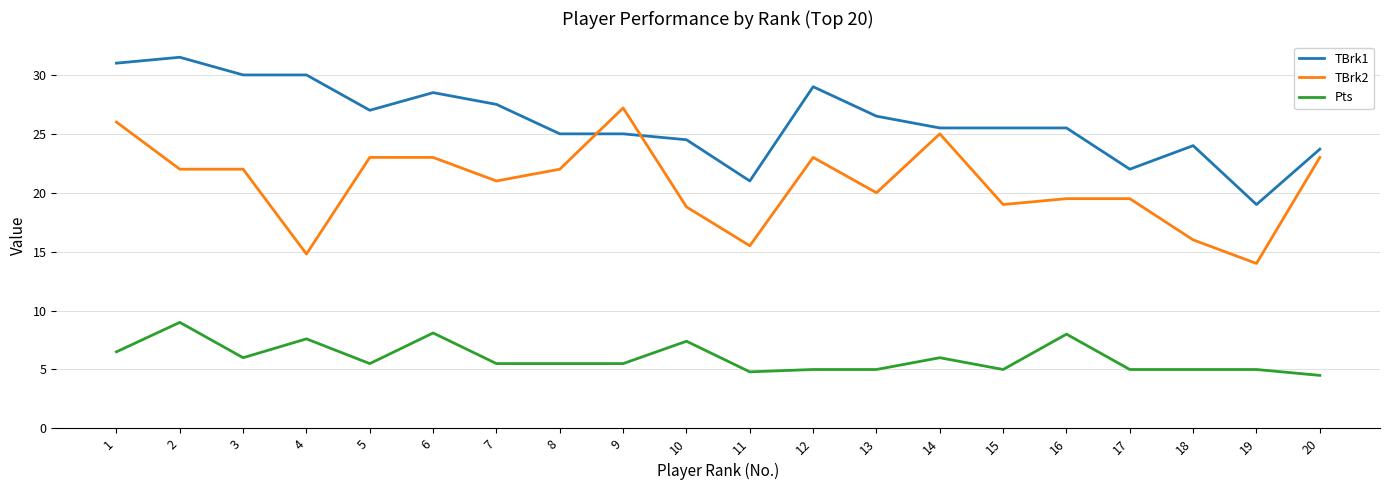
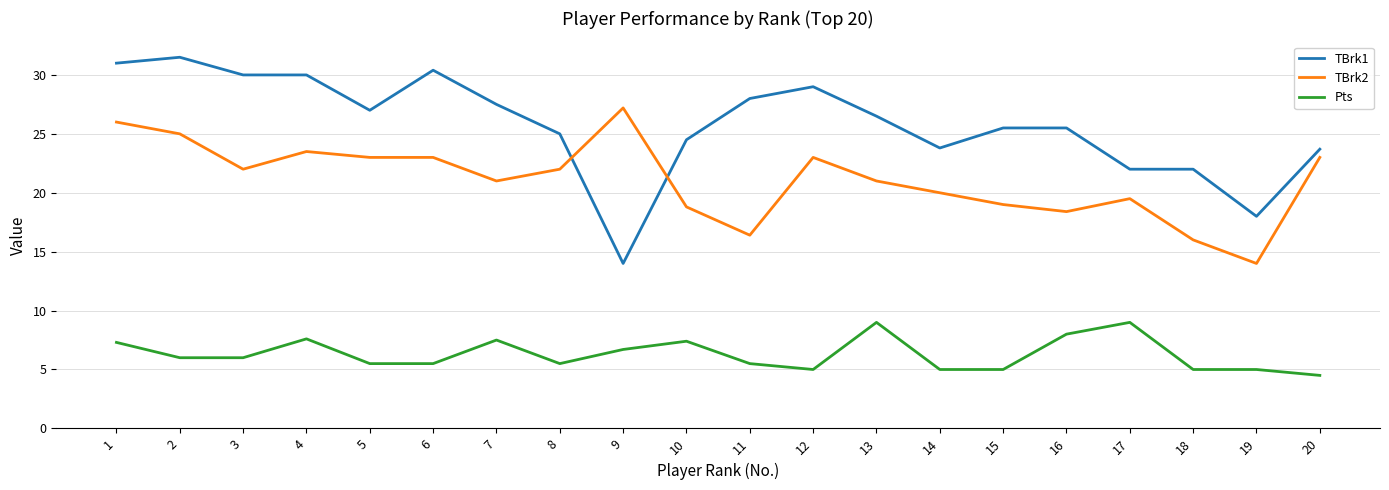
  {
    "TBrk1": {
      "1": 31.0,
      "2": 31.5,
      "3": 30.0,
      "4": 30.0,
      "5": 27.0,
-     "6": 28.5,
+     "6": 30.4,
      "7": 27.5,
      "8": 25.0,
-     "9": 25,
+     "9": 14,
      "10": 24.5,
-     "11": 21,
+     "11": 28,
      "12": 29.0,
      "13": 26.5,
-     "14": 25.5,
+     "14": 23.8,
      "15": 25.5,
      "16": 25.5,
      "17": 22.0,
-     "18": 24,
-     "19": 19,
+     "18": 22,
+     "19": 18,
      "20": 23.7
    },
    "TBrk2": {
      "1": 26.0,
-     "2": 22,
+     "2": 25,
      "3": 22.0,
-     "4": 14.8,
+     "4": 23.5,
      "5": 23.0,
      "6": 23.0,
      "7": 21.0,
      "8": 22.0,
      "9": 27.2,
      "10": 18.8,
-     "11": 15.5,
+     "11": 16.4,
      "12": 23.0,
-     "13": 20,
-     "14": 25,
+     "13": 21,
+     "14": 20,
      "15": 19.0,
-     "16": 19.5,
+     "16": 18.4,
      "17": 19.5,
      "18": 16.0,
      "19": 14.0,
      "20": 23.0
    },
    "Pts": {
-     "1": 6.5,
-     "2": 9,
+     "1": 7.3,
+     "2": 6,
      "3": 6.0,
      "4": 7.6,
      "5": 5.5,
-     "6": 8.1,
-     "7": 5.5,
+     "6": 5.5,
+     "7": 7.5,
      "8": 5.5,
-     "9": 5.5,
+     "9": 6.7,
      "10": 7.4,
-     "11": 4.8,
+     "11": 5.5,
      "12": 5.0,
-     "13": 5,
-     "14": 6,
+     "13": 9,
+     "14": 5,
      "15": 5.0,
      "16": 8.0,
-     "17": 5,
+     "17": 9,
      "18": 5.0,
      "19": 5.0,
      "20": 4.5
    }
  }
